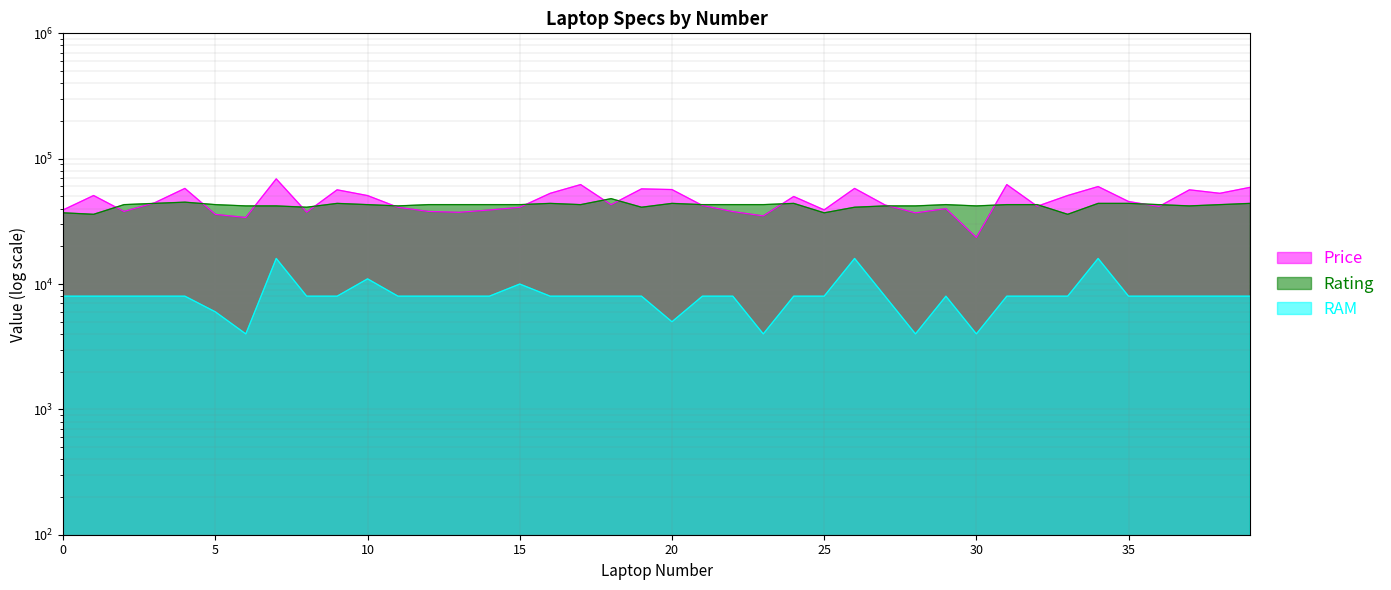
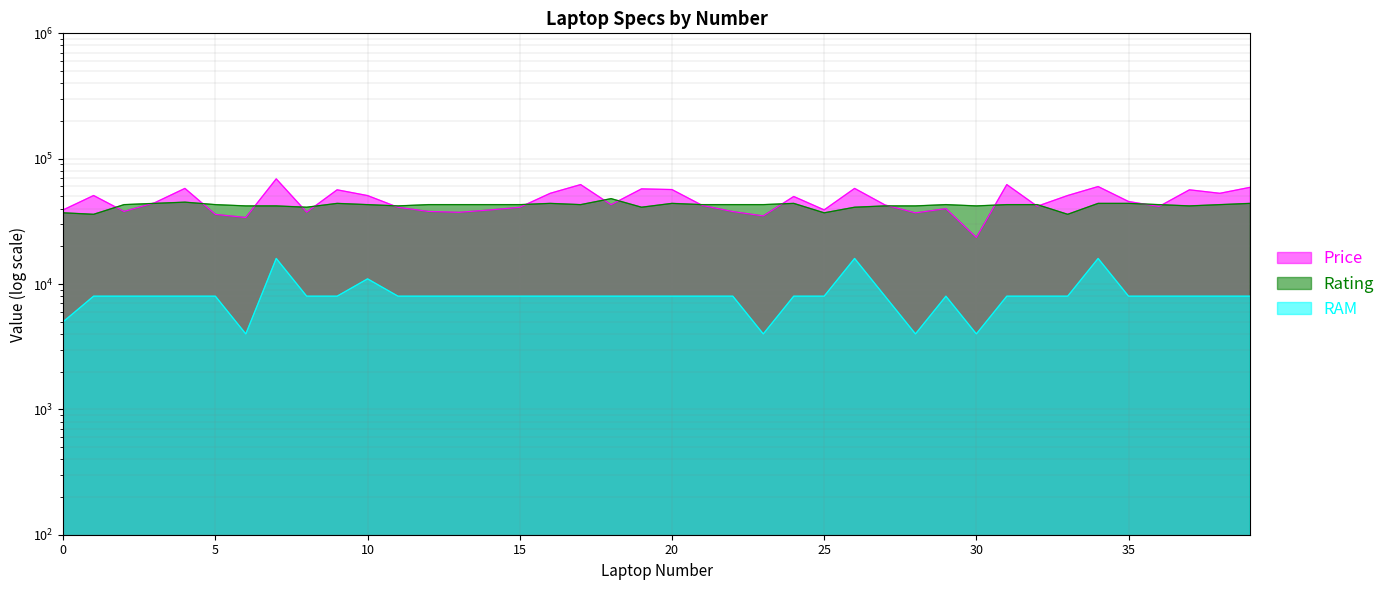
  {
    "Price": {
      "0": 39000,
      "5": 36000,
      "10": 51000,
      "15": 41000,
      "20": 60000,
      "25": 39000,
      "30": 24000
    },
    "Rating": {
      "0": 37000,
      "5": 43000,
      "10": 43000,
      "15": 43000,
      "20": 44000,
      "25": 37000,
      "30": 42000
    },
    "RAM": {
-     "0": 8000,
-     "5": 6000,
+     "0": 5000,
+     "5": 8000,
      "10": 11000,
-     "15": 10000,
-     "20": 5000,
+     "15": 8000,
+     "20": 8000,
      "25": 8000,
      "30": 4000,
      "35": 8000
    }
  }
